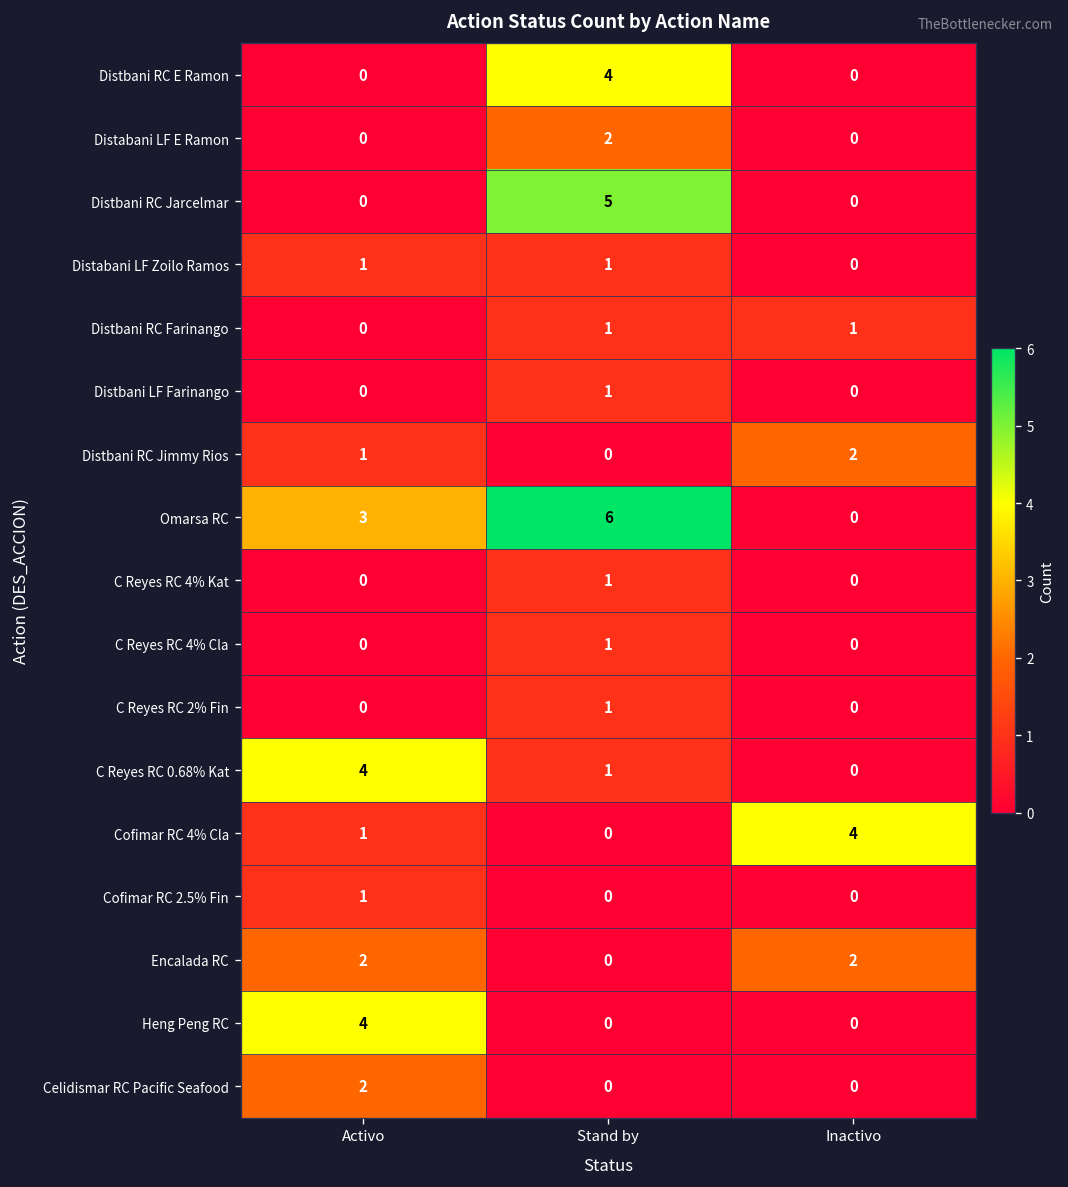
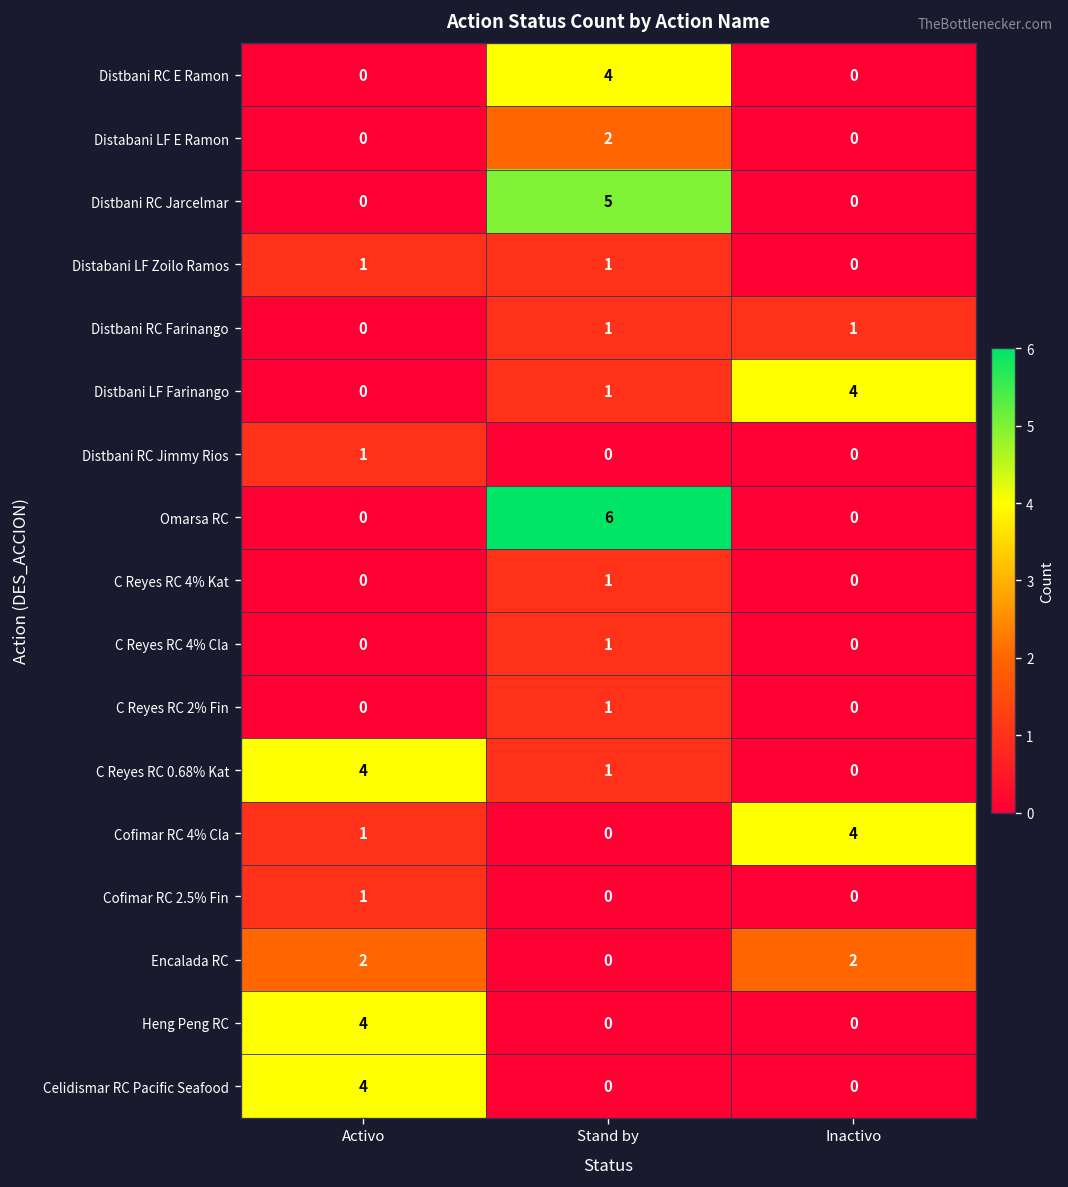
  {
    "Distbani RC E Ramon": {
      "Activo": 0,
      "Stand by": 4,
      "Inactivo": 0
    },
    "Distabani LF E Ramon": {
      "Activo": 0,
      "Stand by": 2,
      "Inactivo": 0
    },
    "Distbani RC Jarcelmar": {
      "Activo": 0,
      "Stand by": 5,
      "Inactivo": 0
    },
    "Distabani LF Zoilo Ramos": {
      "Activo": 1,
      "Stand by": 1,
      "Inactivo": 0
    },
    "Distbani RC Farinango": {
      "Activo": 0,
      "Stand by": 1,
      "Inactivo": 1
    },
    "Distbani LF Farinango": {
      "Activo": 0,
      "Stand by": 1,
-     "Inactivo": 0
+     "Inactivo": 4
    },
    "Distbani RC Jimmy Rios": {
      "Activo": 1,
      "Stand by": 0,
-     "Inactivo": 2
+     "Inactivo": 0
    },
    "Omarsa RC": {
-     "Activo": 3,
+     "Activo": 0,
      "Stand by": 6,
      "Inactivo": 0
    },
    "C Reyes RC 4% Kat": {
      "Activo": 0,
      "Stand by": 1,
      "Inactivo": 0
    },
    "C Reyes RC 4% Cla": {
      "Activo": 0,
      "Stand by": 1,
      "Inactivo": 0
    },
    "C Reyes RC 2% Fin": {
      "Activo": 0,
      "Stand by": 1,
      "Inactivo": 0
    },
    "C Reyes RC 0.68% Kat": {
      "Activo": 4,
      "Stand by": 1,
      "Inactivo": 0
    },
    "Cofimar RC 4% Cla": {
      "Activo": 1,
      "Stand by": 0,
      "Inactivo": 4
    },
    "Cofimar RC 2.5% Fin": {
      "Activo": 1,
      "Stand by": 0,
      "Inactivo": 0
    },
    "Encalada RC": {
      "Activo": 2,
      "Stand by": 0,
      "Inactivo": 2
    },
    "Heng Peng RC": {
      "Activo": 4,
      "Stand by": 0,
      "Inactivo": 0
    },
    "Celidismar RC Pacific Seafood": {
-     "Activo": 2,
+     "Activo": 4,
      "Stand by": 0,
      "Inactivo": 0
    }
  }
